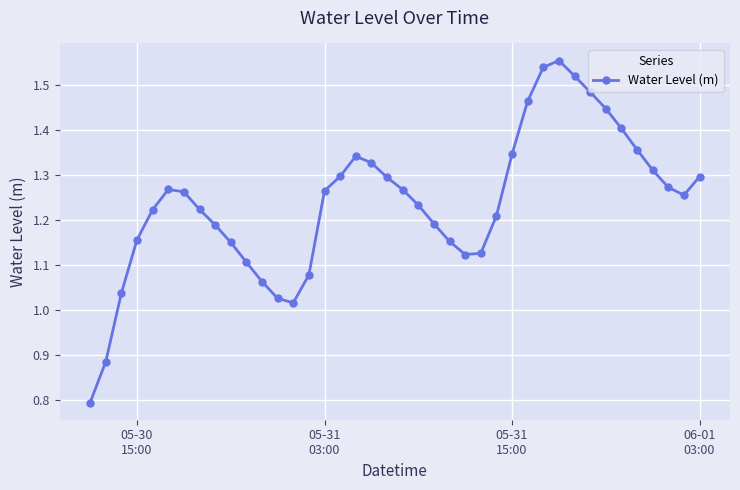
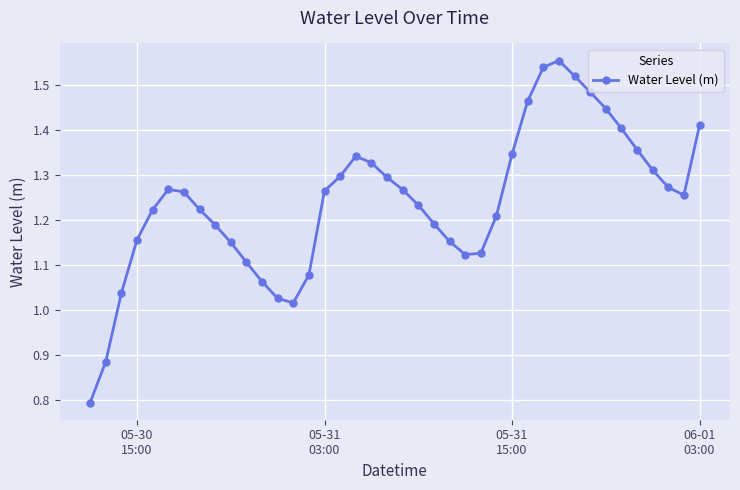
  {
    "05-30 15:00": 1.16,
    "05-31 03:00": 1.26,
    "05-31 15:00": 1.35,
-   "06-01 03:00": 1.30
+   "06-01 03:00": 1.41
  }
